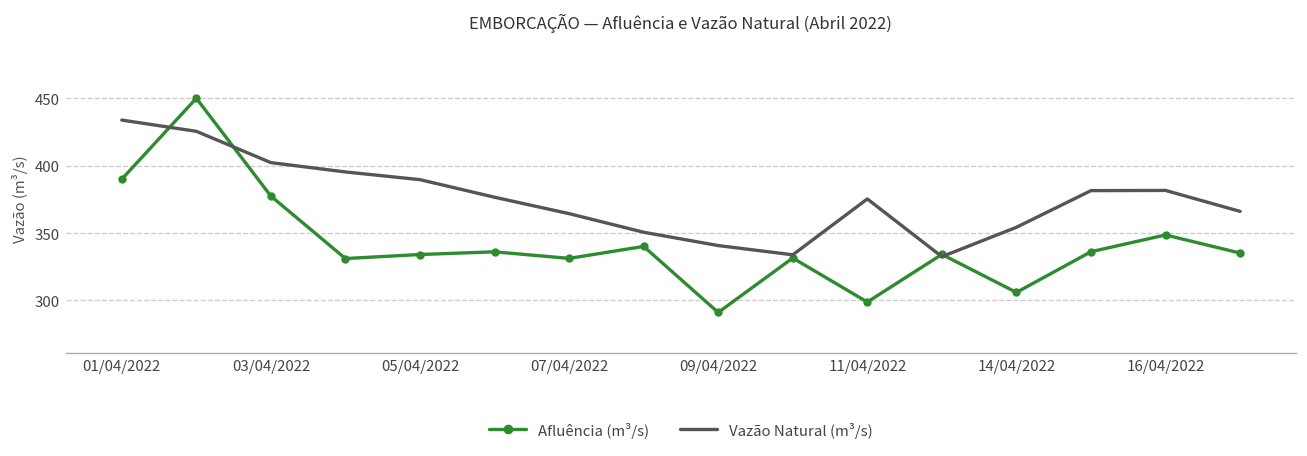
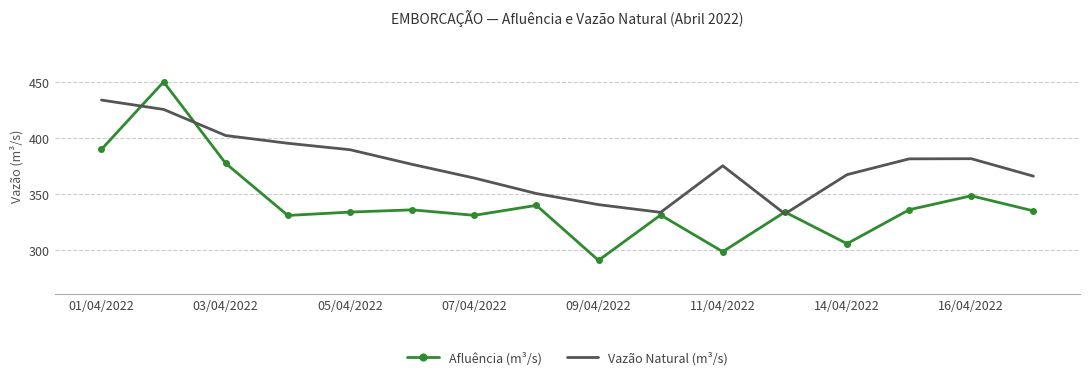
  {
    "Afluência (m³/s)": {
      "01/04/2022": 390,
      "03/04/2022": 377,
      "05/04/2022": 334,
      "07/04/2022": 331,
      "09/04/2022": 291,
      "11/04/2022": 299,
      "14/04/2022": 306,
      "16/04/2022": 349
    },
    "Vazão Natural (m³/s)": {
      "01/04/2022": 434,
      "03/04/2022": 402,
      "05/04/2022": 390,
      "07/04/2022": 364,
      "09/04/2022": 341,
      "11/04/2022": 375,
-     "14/04/2022": 354,
+     "14/04/2022": 367,
      "16/04/2022": 382
    }
  }
